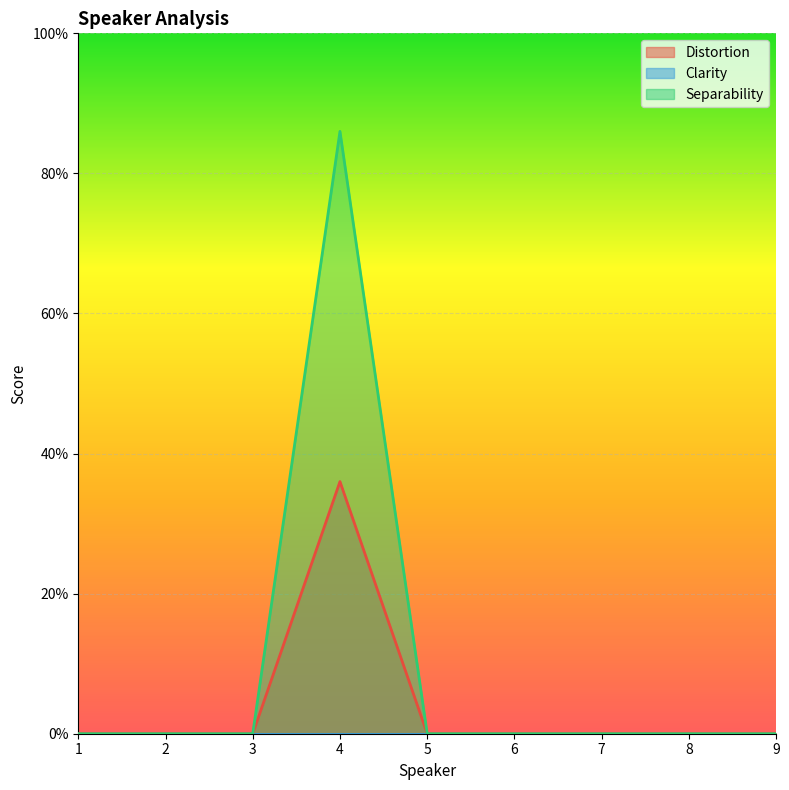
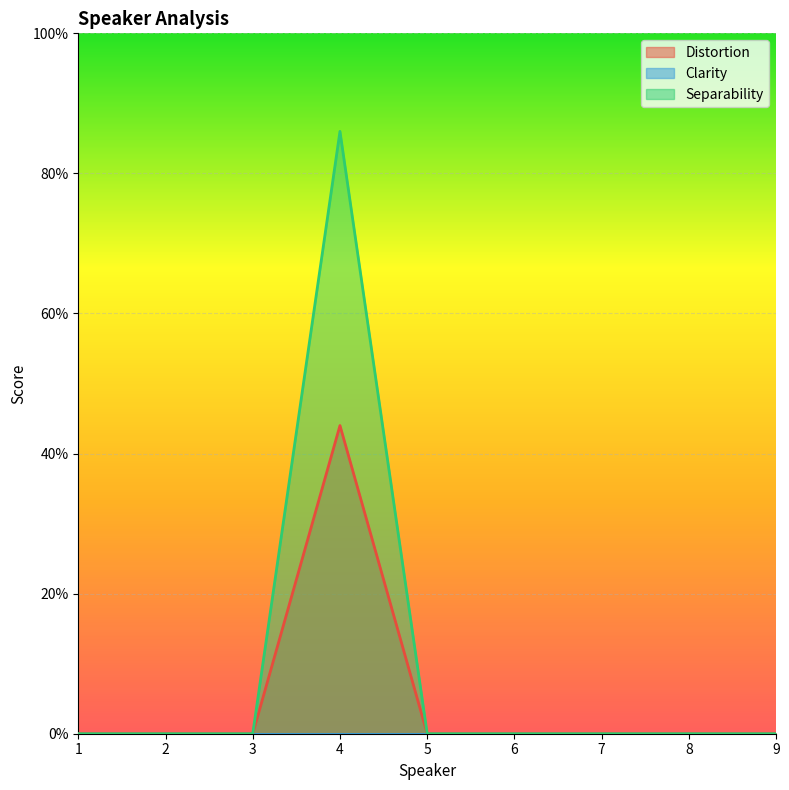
  {
    "Distortion": {
-     "4": "36%"
+     "4": "44%"
    },
    "Clarity": {
      "4": "0%"
    },
    "Separability": {
      "4": "86%"
    }
  }
